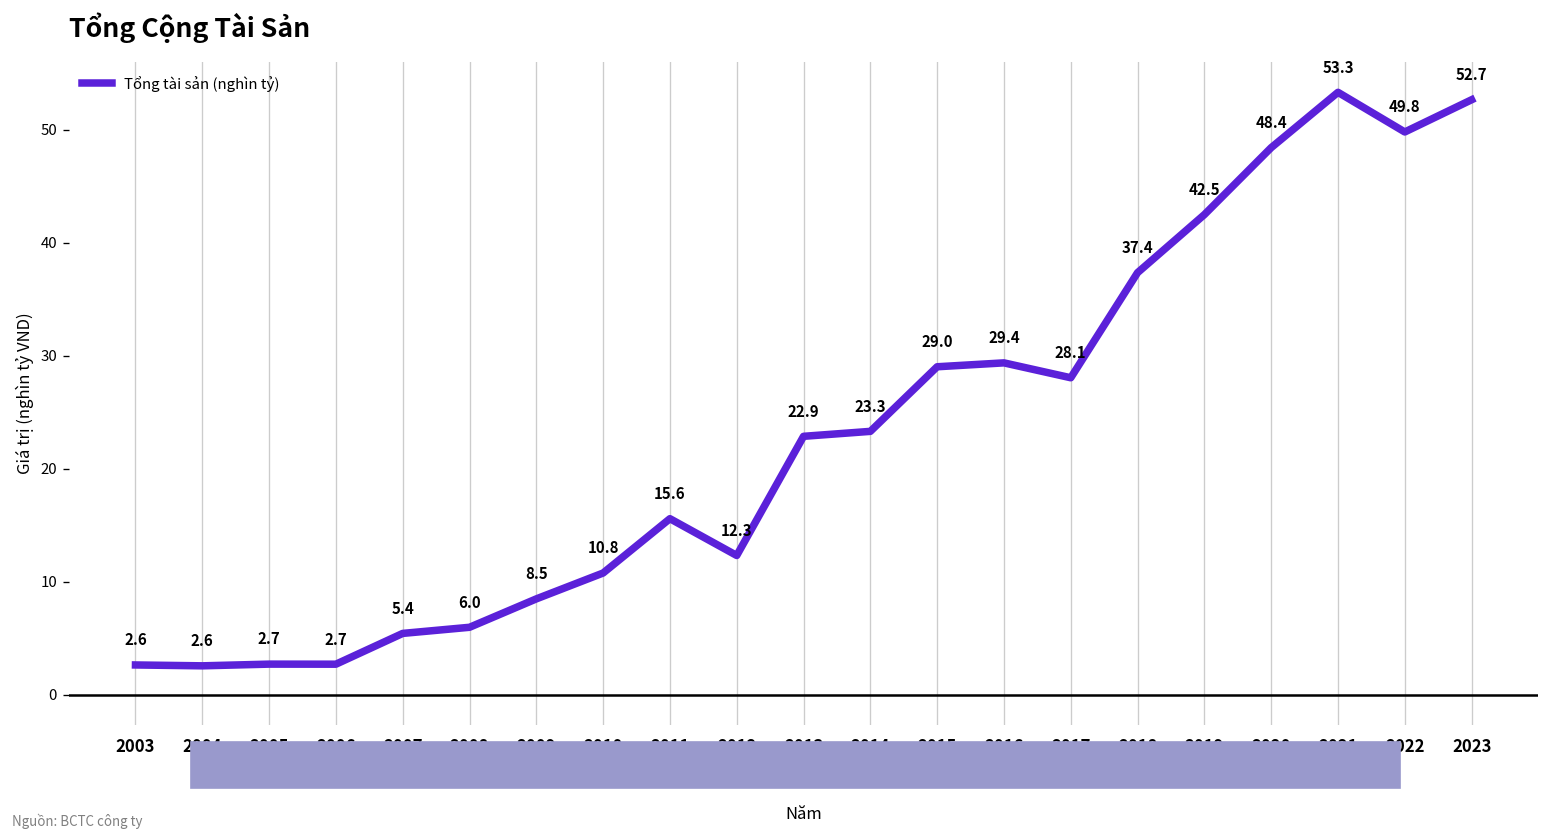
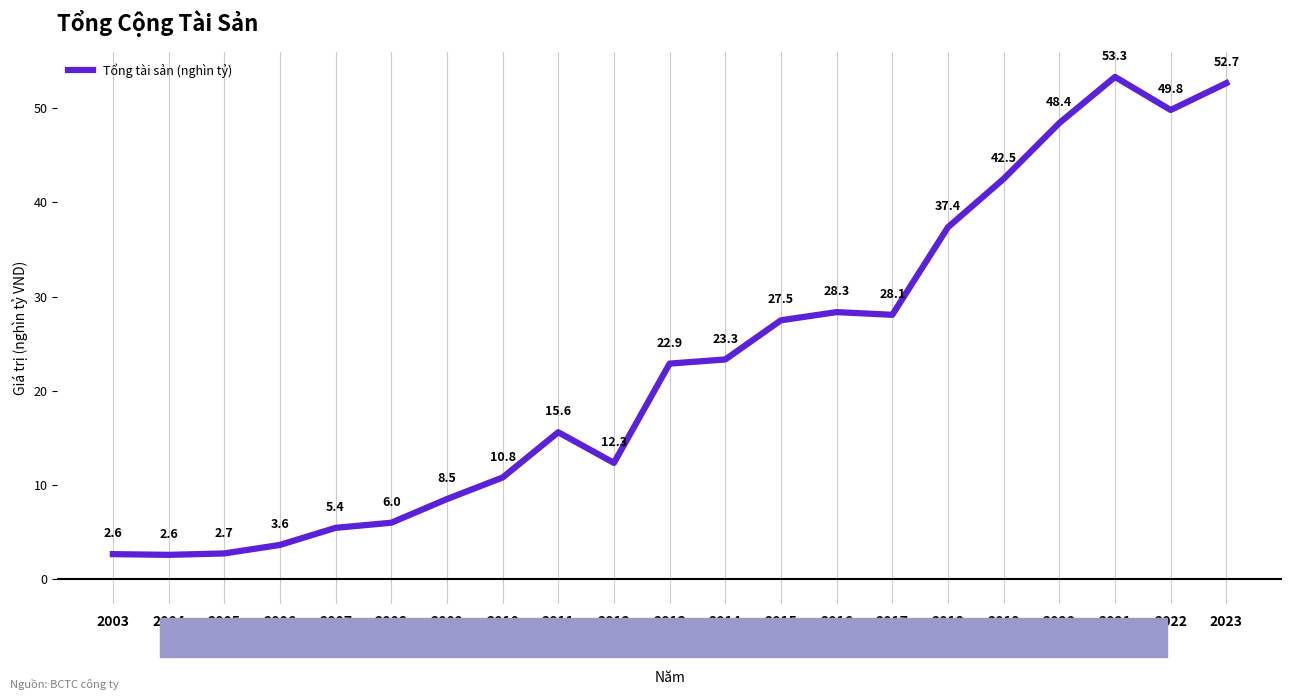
  {
    "2003": 2.6,
    "2004": 2.6,
    "2005": 2.7,
-   "2006": 2.7,
+   "2006": 3.6,
    "2007": 5.4,
    "2008": 6.0,
    "2009": 8.5,
    "2010": 10.8,
    "2011": 15.6,
    "2012": 12.3,
    "2013": 22.9,
    "2014": 23.3,
-   "2015": 29.0,
-   "2016": 29.4,
+   "2015": 27.5,
+   "2016": 28.3,
    "2017": 28.1,
    "2018": 37.4,
    "2019": 42.5,
    "2020": 48.4,
    "2021": 53.3,
    "2022": 49.8,
    "2023": 52.7
  }
